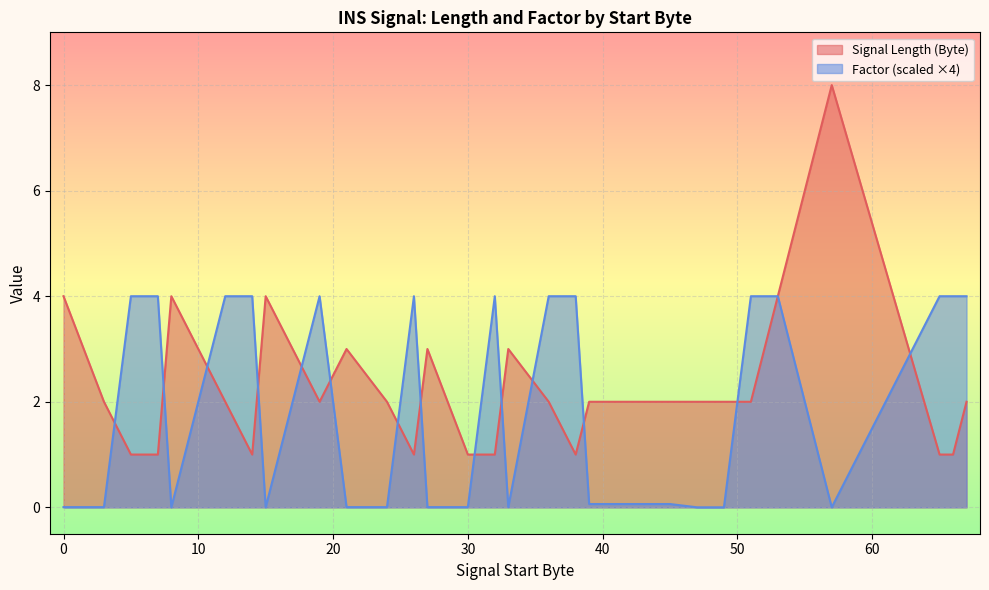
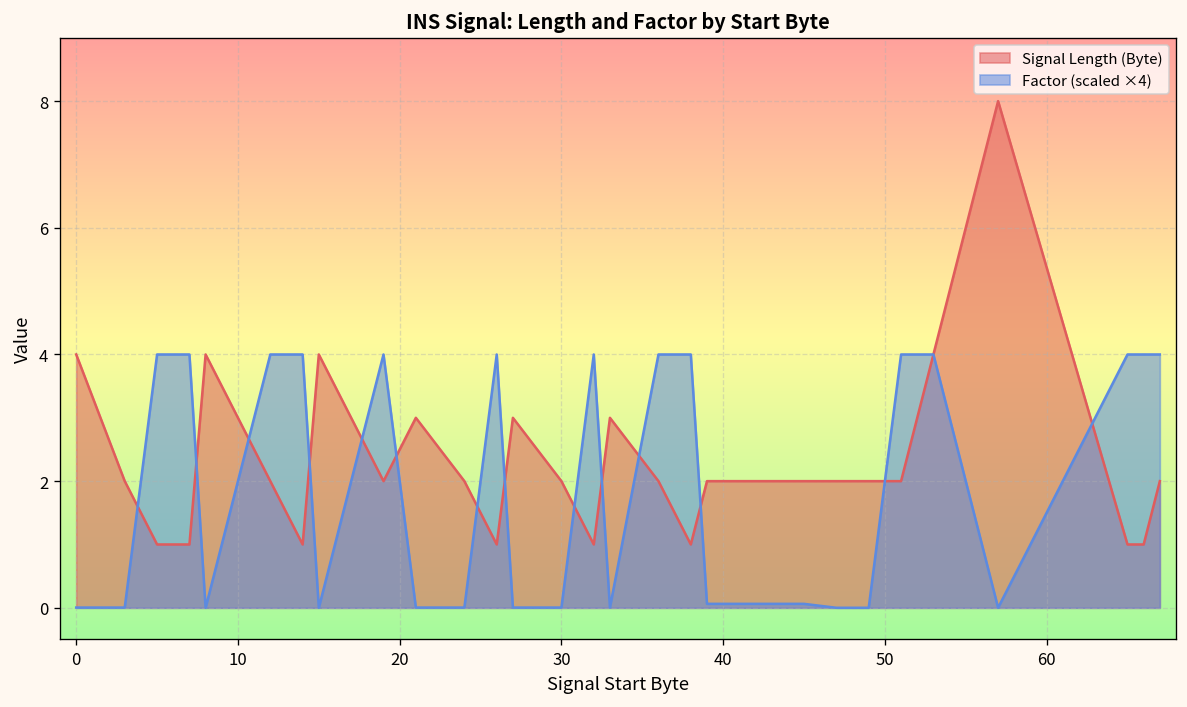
  {
    "Signal Length (Byte)": {
      "0": 4,
-     "30": 1
+     "30": 2
    },
    "Factor (scaled ×4)": {
      "0": 0,
      "30": 0
    }
  }
